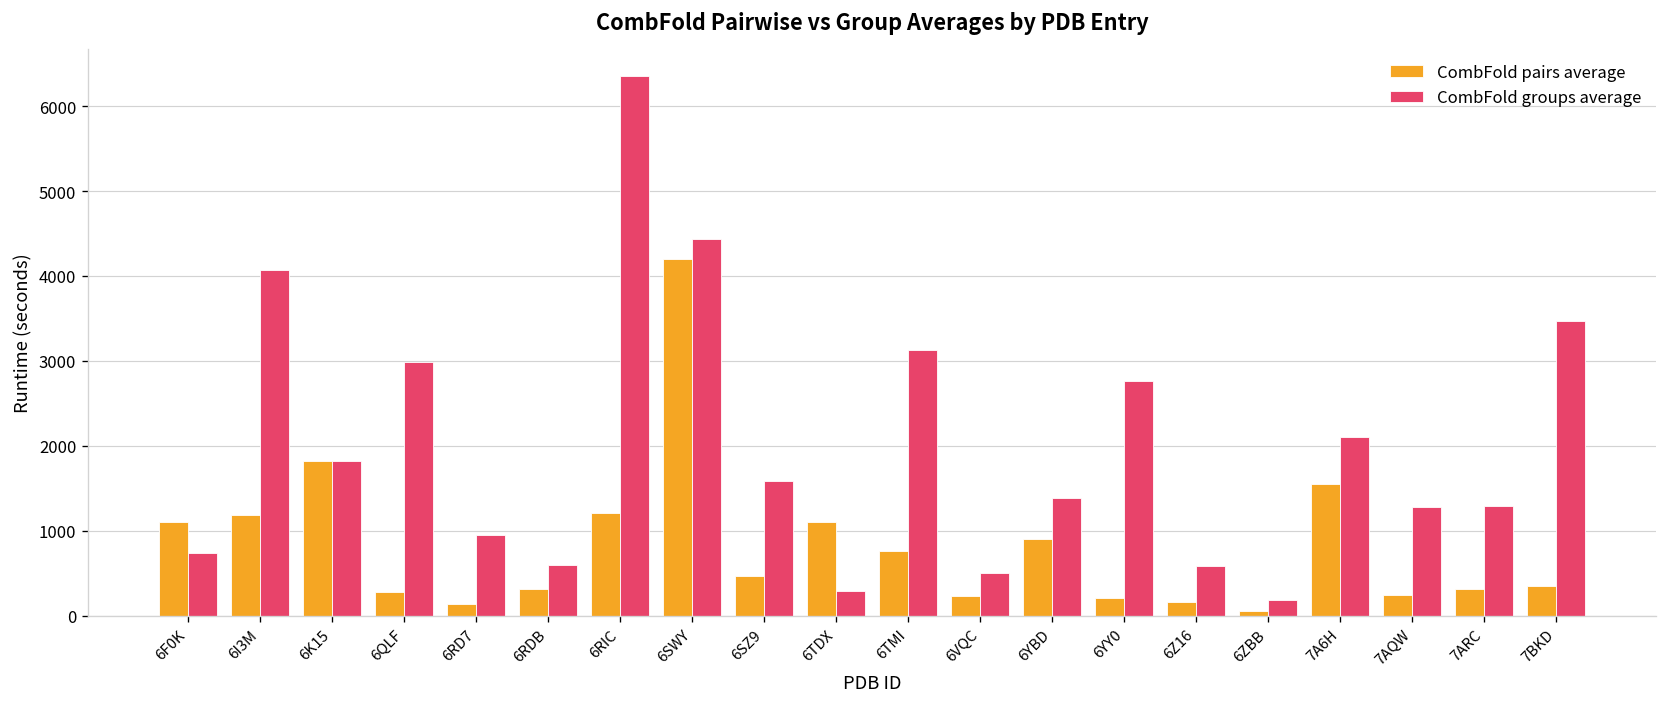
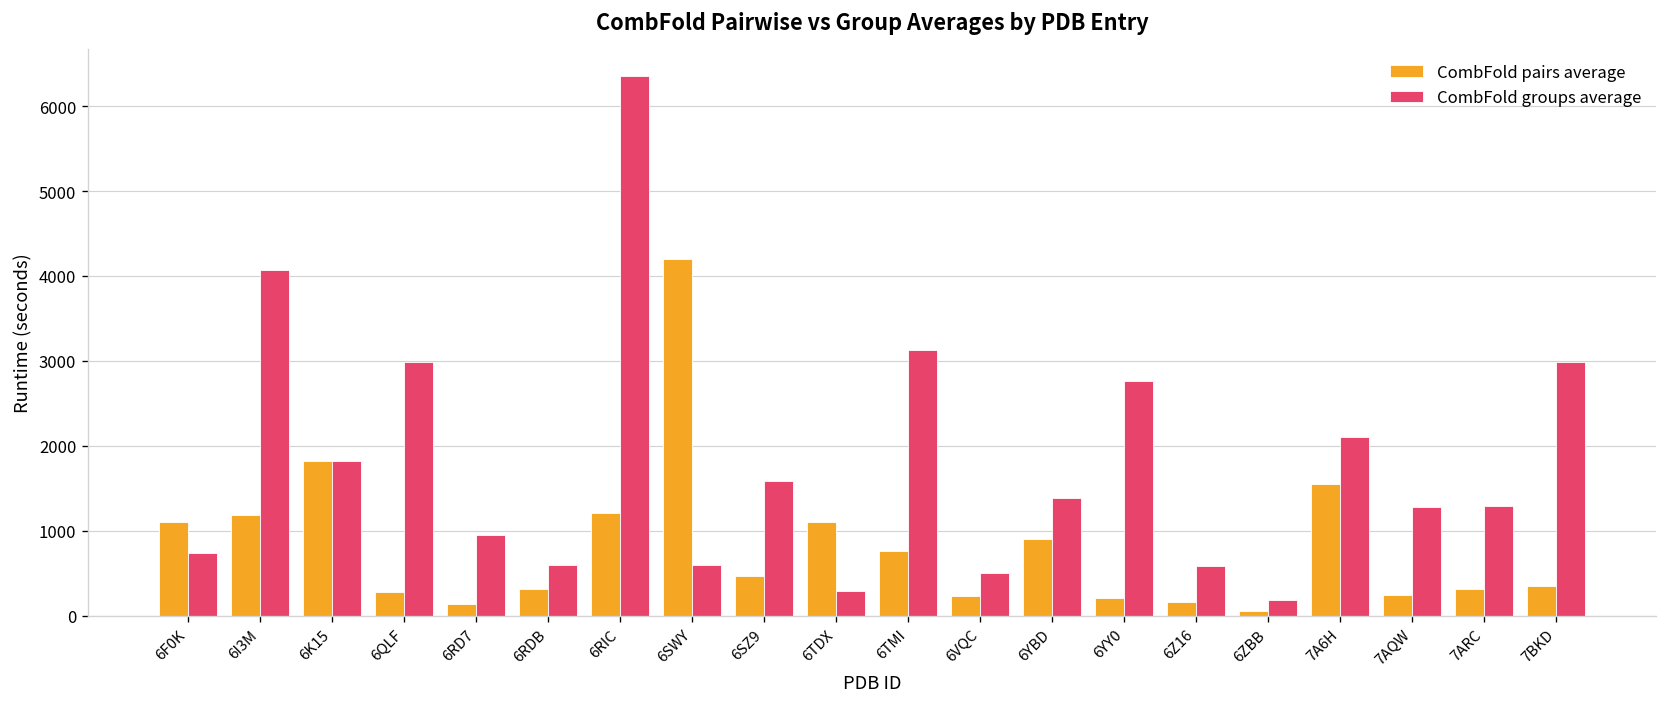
  {
    "CombFold pairs average": {
      "6F0K": 1100,
      "6I3M": 1200,
      "6K15": 1800,
      "6QLF": 300,
      "6RD7": 100,
      "6RDB": 300,
      "6RIC": 1200,
      "6SWY": 4200,
      "6SZ9": 500,
      "6TDX": 1100,
      "6TMI": 800,
      "6VQC": 200,
      "6YBD": 900,
      "6YY0": 200,
      "6Z16": 200,
      "6ZBB": 100,
      "7A6H": 1500,
      "7AQW": 200,
      "7ARC": 300,
      "7BKD": 400
    },
    "CombFold groups average": {
      "6F0K": 700,
      "6I3M": 4100,
      "6K15": 1800,
      "6QLF": 3000,
      "6RD7": 1000,
      "6RDB": 600,
      "6RIC": 6400,
-     "6SWY": 4400,
+     "6SWY": 600,
      "6SZ9": 1600,
      "6TDX": 300,
      "6TMI": 3100,
      "6VQC": 500,
      "6YBD": 1400,
      "6YY0": 2800,
      "6Z16": 600,
      "6ZBB": 200,
      "7A6H": 2100,
      "7AQW": 1300,
      "7ARC": 1300,
-     "7BKD": 3500
+     "7BKD": 3000
    }
  }
